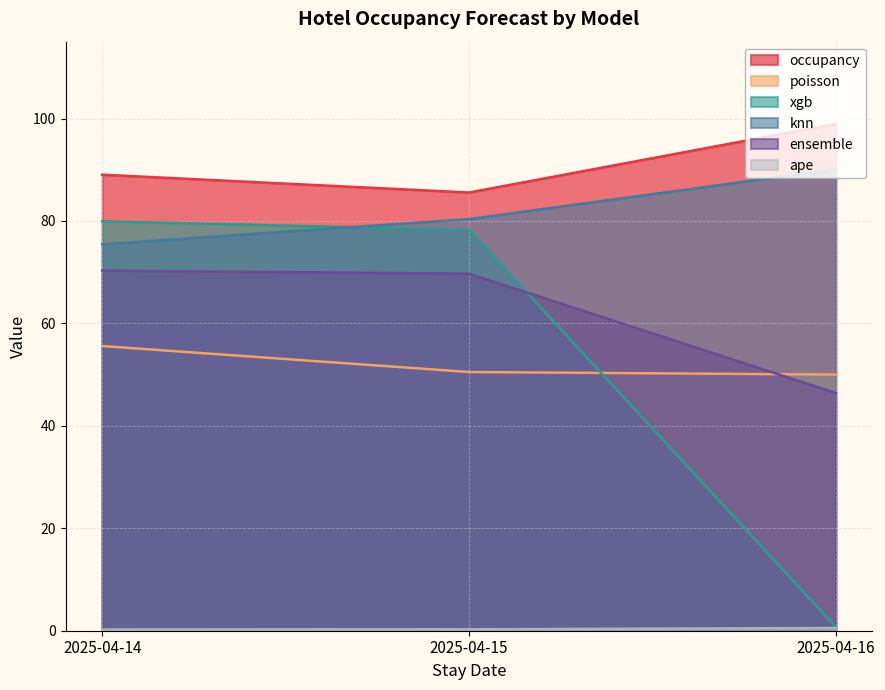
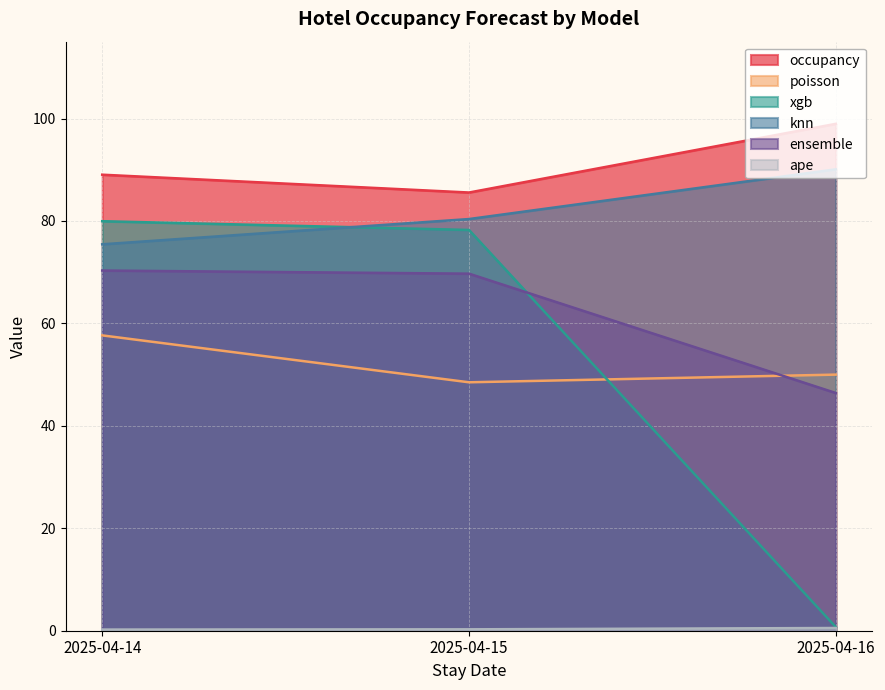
  {
    "occupancy": {
      "2025-04-14": 89,
      "2025-04-15": 86
    },
    "poisson": {
-     "2025-04-14": 56,
-     "2025-04-15": 51,
+     "2025-04-14": 58,
+     "2025-04-15": 49,
      "2025-04-16": 50
    },
    "ape": {
      "2025-04-14": 0,
      "2025-04-15": 0
    }
  }
